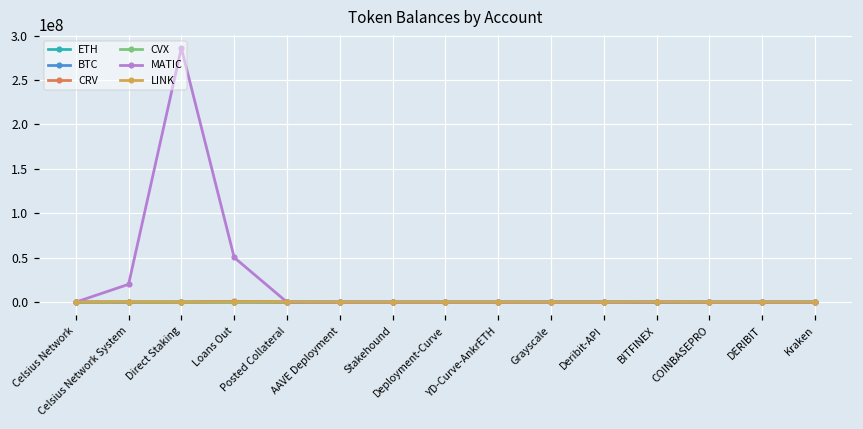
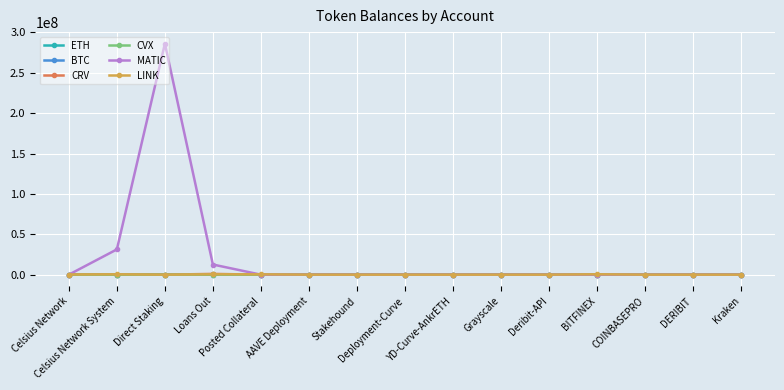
  {
    "MATIC": {
-     "Celsius Network System": 20000000,
-     "Loans Out": 50000000
+     "Celsius Network System": 30000000,
+     "Loans Out": 10000000
    }
  }
